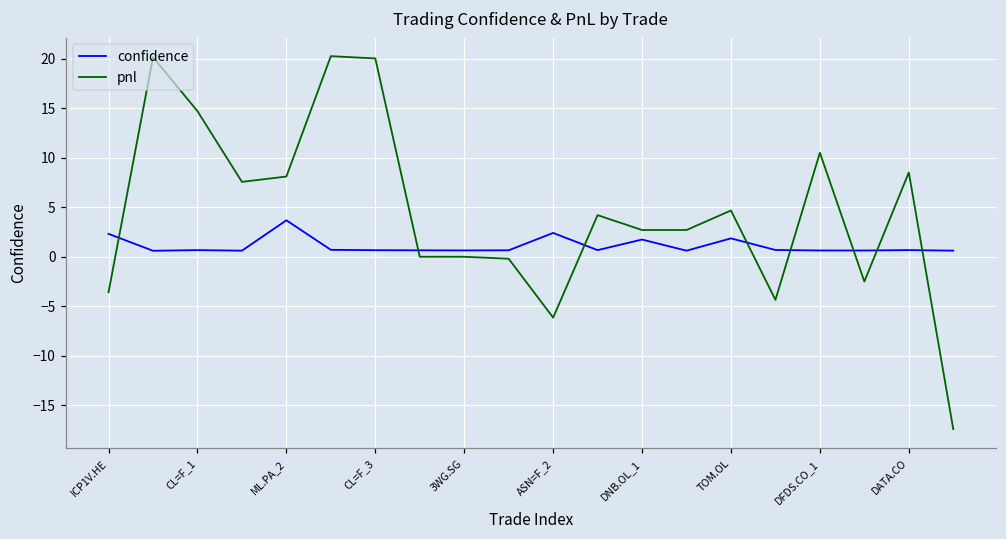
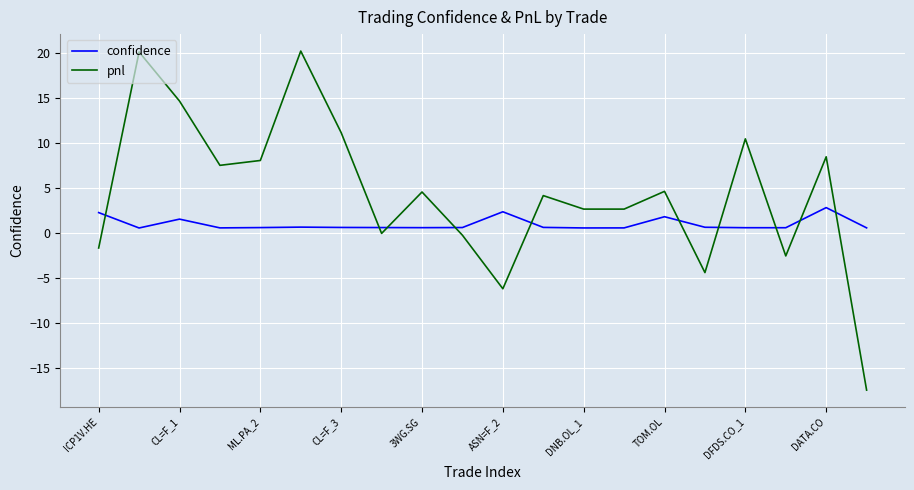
  {
    "confidence": {
      "ICP1V.HE": 2,
-     "CL=F_1": 1,
-     "ML.PA_2": 4,
+     "CL=F_1": 2,
+     "ML.PA_2": 1,
      "CL=F_3": 1,
      "3WG.SG": 1,
      "ASN=F_2": 2,
-     "DNB.OL_1": 2,
+     "DNB.OL_1": 1,
      "TOM.OL": 2,
      "DFDS.CO_1": 1,
-     "DATA.CO": 1
+     "DATA.CO": 3
    },
    "pnl": {
-     "ICP1V.HE": -4,
+     "ICP1V.HE": -2,
      "CL=F_1": 15,
      "ML.PA_2": 8,
-     "CL=F_3": 20,
-     "3WG.SG": 0,
+     "CL=F_3": 11,
+     "3WG.SG": 5,
      "ASN=F_2": -6,
      "DNB.OL_1": 3,
      "TOM.OL": 5,
      "DFDS.CO_1": 11,
      "DATA.CO": 9
    }
  }
